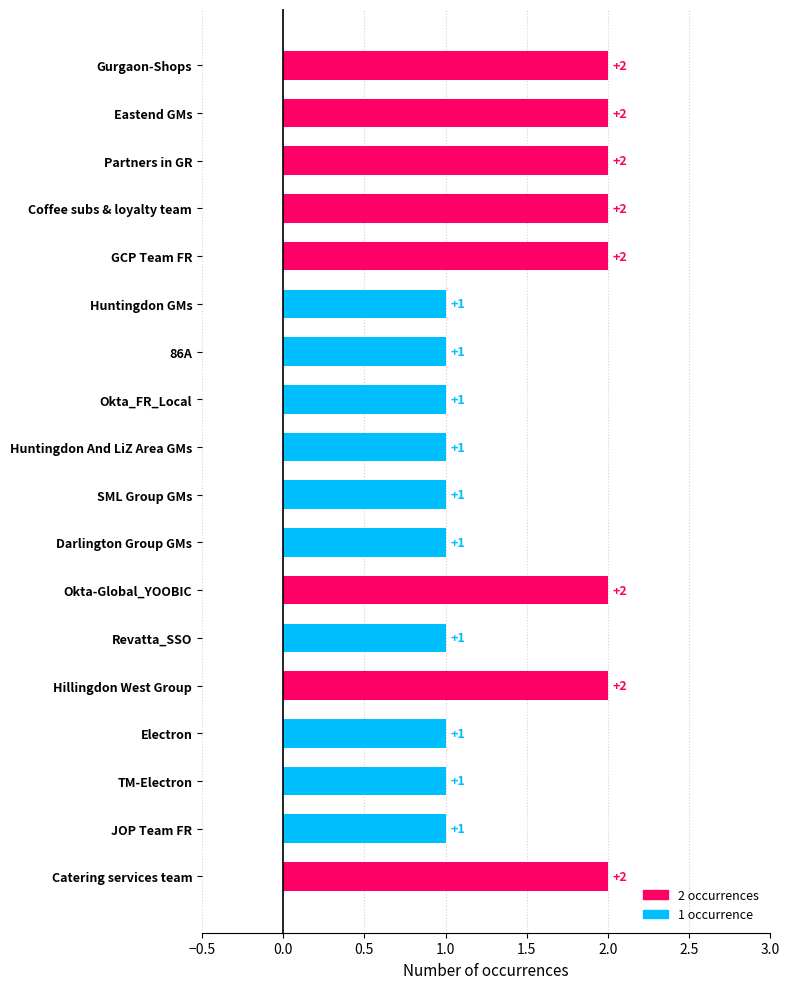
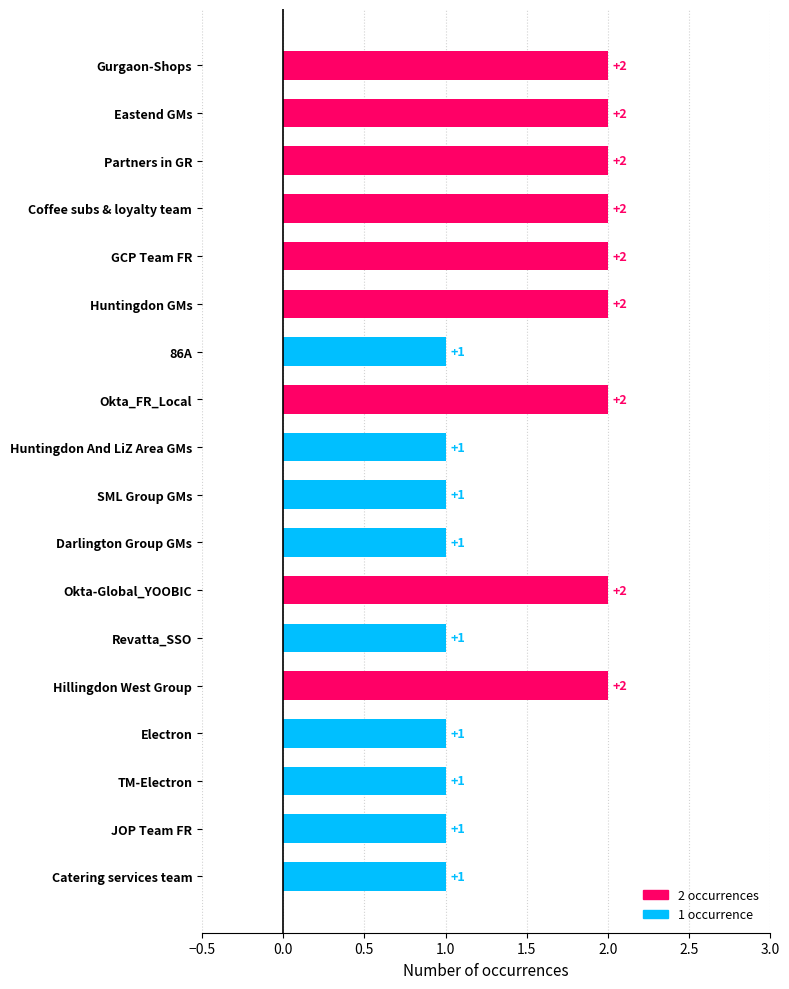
  {
    "Gurgaon-Shops": "+2",
    "Eastend GMs": "+2",
    "Partners in GR": "+2",
    "Coffee subs & loyalty team": "+2",
    "GCP Team FR": "+2",
-   "Huntingdon GMs": "+1",
+   "Huntingdon GMs": "+2",
    "86A": "+1",
-   "Okta_FR_Local": "+1",
+   "Okta_FR_Local": "+2",
    "Huntingdon And LiZ Area GMs": "+1",
    "SML Group GMs": "+1",
    "Darlington Group GMs": "+1",
    "Okta-Global_YOOBIC": "+2",
    "Revatta_SSO": "+1",
    "Hillingdon West Group": "+2",
    "Electron": "+1",
    "TM-Electron": "+1",
    "JOP Team FR": "+1",
-   "Catering services team": "+2"
+   "Catering services team": "+1"
  }
